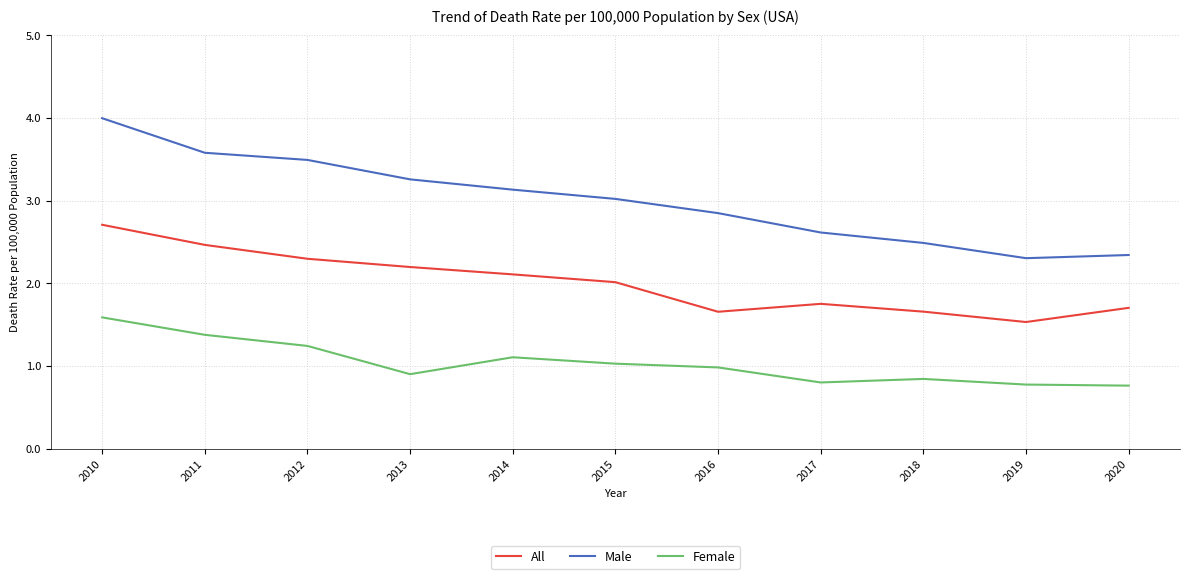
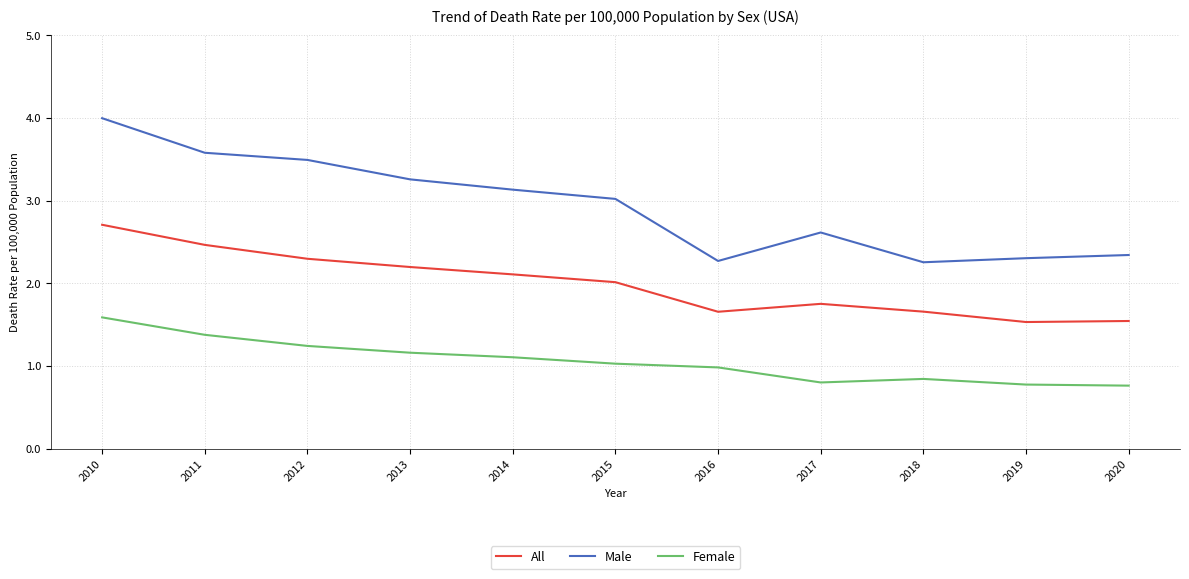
  {
    "All": {
      "2010": 2.7,
      "2011": 2.5,
      "2012": 2.3,
      "2013": 2.2,
      "2014": 2.1,
      "2015": 2.0,
      "2016": 1.7,
      "2017": 1.8,
      "2018": 1.7,
      "2019": 1.5,
-     "2020": 1.7
+     "2020": 1.5
    },
    "Male": {
      "2010": 4.0,
      "2011": 3.6,
      "2012": 3.5,
      "2013": 3.3,
      "2014": 3.1,
      "2015": 3.0,
-     "2016": 2.8,
+     "2016": 2.3,
      "2017": 2.6,
-     "2018": 2.5,
+     "2018": 2.3,
      "2019": 2.3,
      "2020": 2.3
    },
    "Female": {
      "2010": 1.6,
      "2011": 1.4,
      "2012": 1.2,
-     "2013": 0.9,
+     "2013": 1.2,
      "2014": 1.1,
      "2015": 1.0,
      "2016": 1.0,
      "2017": 0.8,
      "2018": 0.8,
      "2019": 0.8,
      "2020": 0.8
    }
  }
